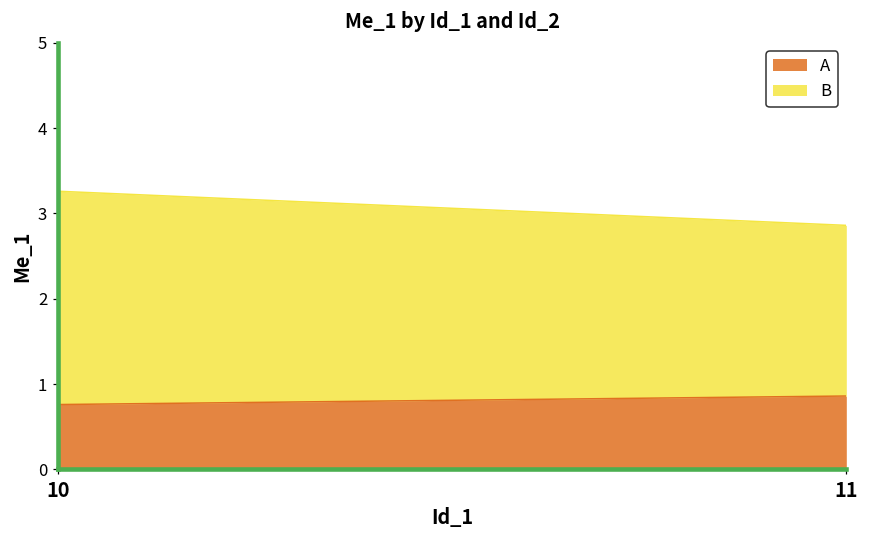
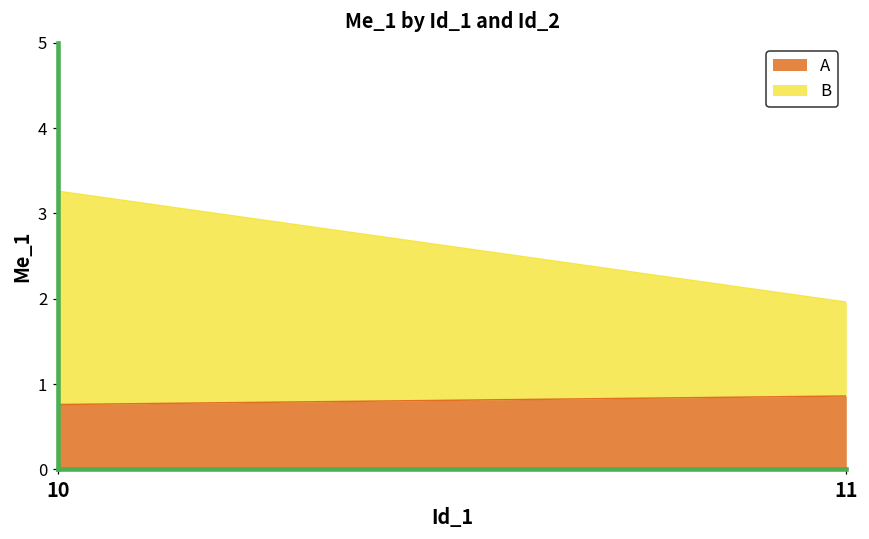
  {
    "A": {
      "10": 0.8,
      "11": 0.9
    },
    "B": {
      "10": 2.5,
-     "11": 2.0
+     "11": 1.1
    }
  }
